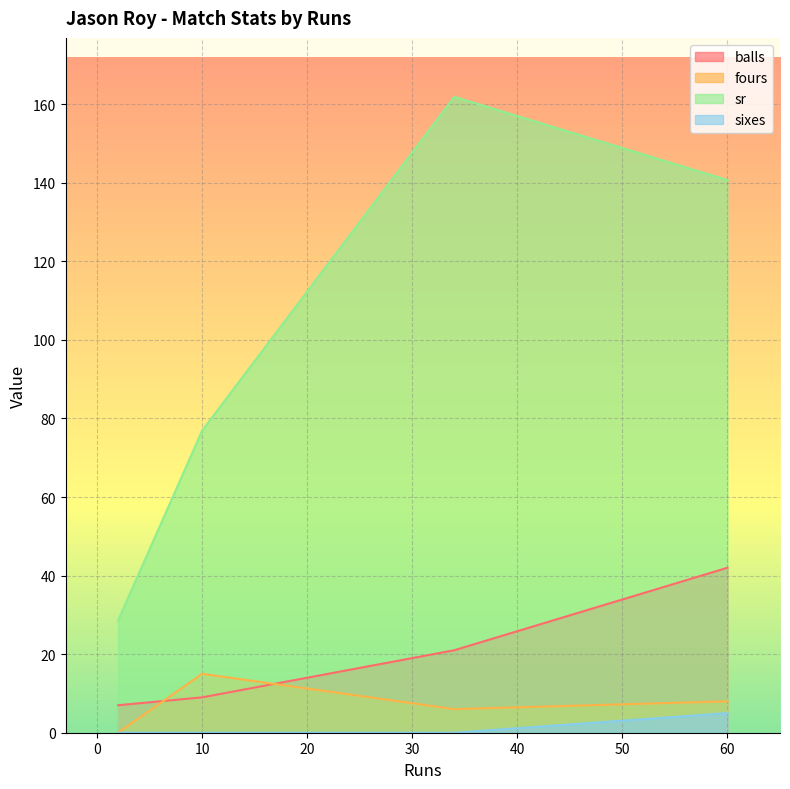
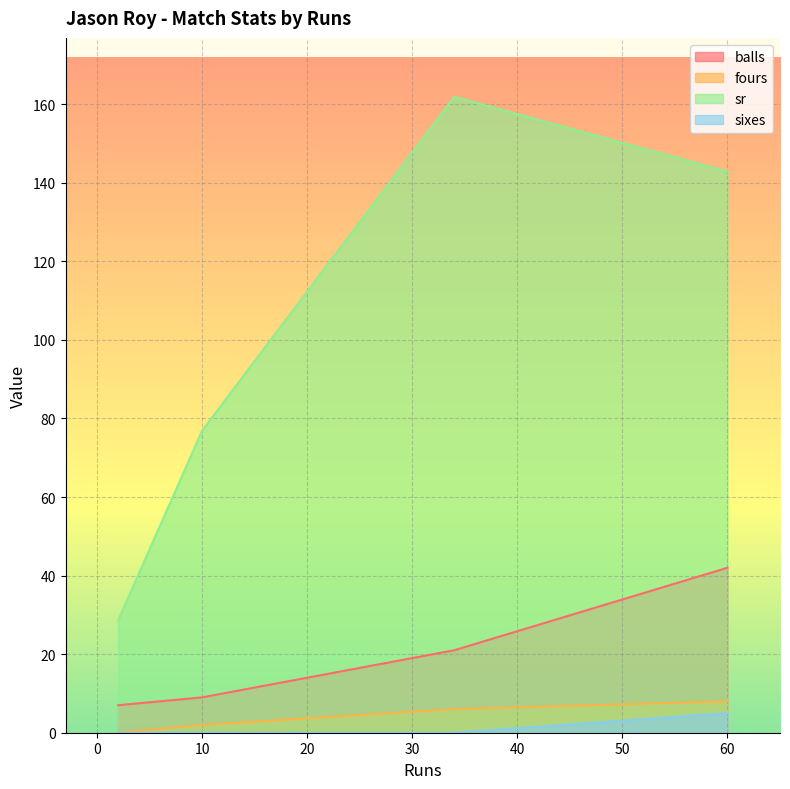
  {
    "balls": {
      "10": 9,
      "60": 42
    },
    "fours": {
-     "10": 15,
+     "10": 2,
      "60": 8
    },
    "sr": {
      "10": 77,
-     "60": 141
+     "60": 143
    },
    "sixes": {
      "10": 0,
      "60": 5
    }
  }
